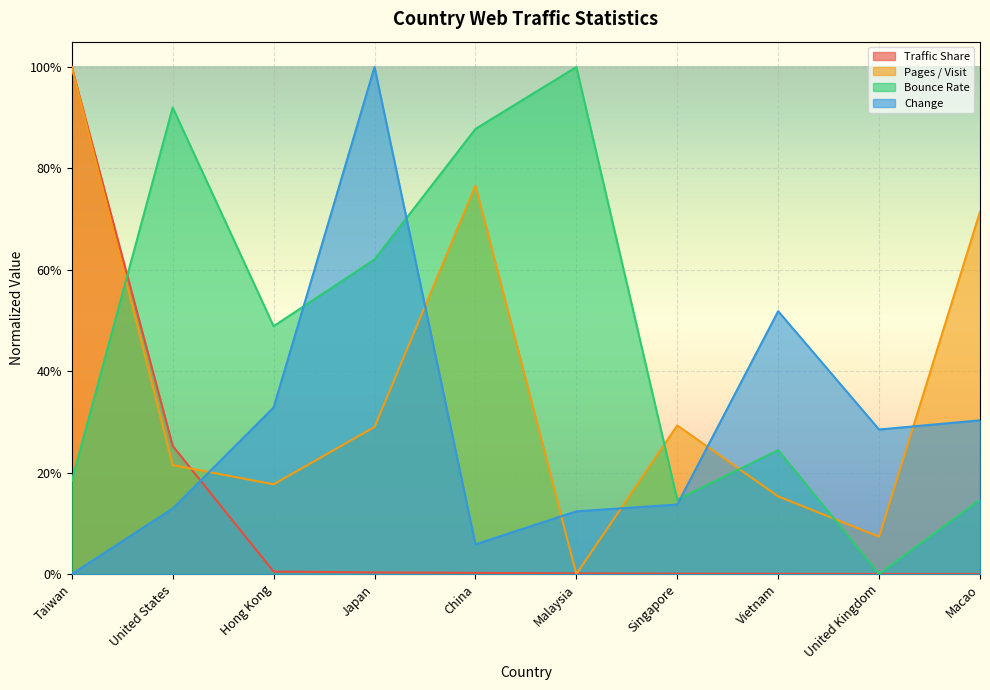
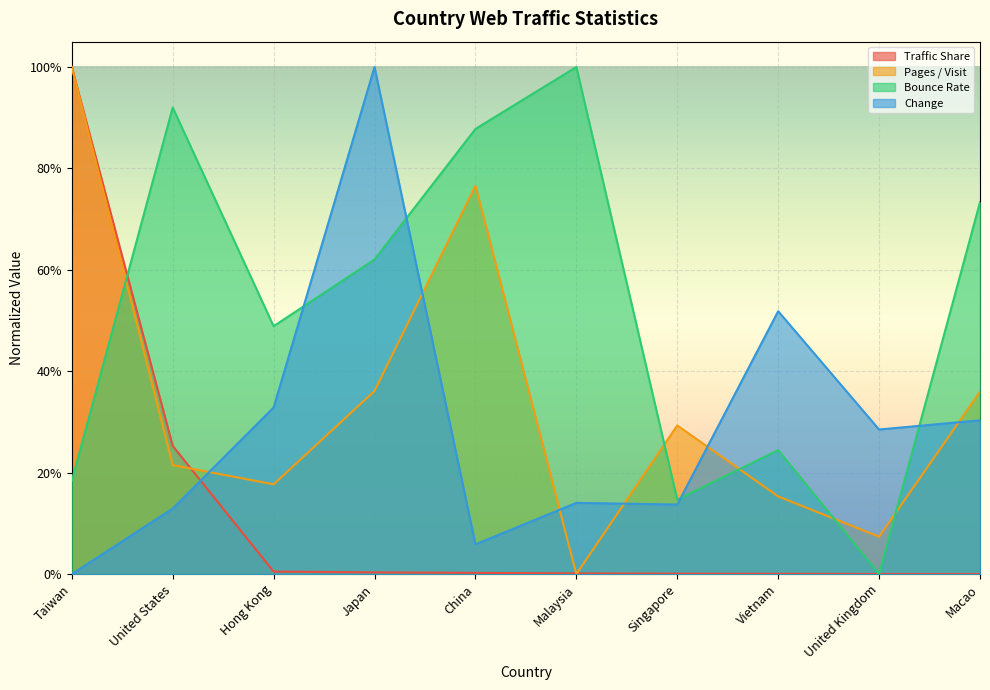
  {
    "Traffic Share": {
      "United States": "25%",
      "Hong Kong": "0%",
      "Japan": "0%",
      "China": "0%",
      "Singapore": "0%",
      "Vietnam": "0%",
      "Macao": "0%"
    },
    "Pages / Visit": {
      "United States": "21%",
      "Hong Kong": "18%",
-     "Japan": "29%",
+     "Japan": "36%",
      "China": "77%",
      "Singapore": "29%",
      "Vietnam": "15%",
      "United Kingdom": "7%",
-     "Macao": "71%"
+     "Macao": "36%"
    },
    "Bounce Rate": {
      "Taiwan": "18%",
      "United States": "92%",
      "Hong Kong": "49%",
      "Japan": "62%",
      "China": "88%",
      "Malaysia": "100%",
      "Singapore": "15%",
      "Vietnam": "24%",
-     "Macao": "15%"
+     "Macao": "73%"
    },
    "Change": {
      "Taiwan": "0%",
      "United States": "13%",
      "Hong Kong": "33%",
      "Japan": "100%",
      "China": "6%",
-     "Malaysia": "12%",
+     "Malaysia": "14%",
      "Singapore": "14%",
      "Vietnam": "52%",
      "United Kingdom": "29%",
      "Macao": "30%"
    }
  }
